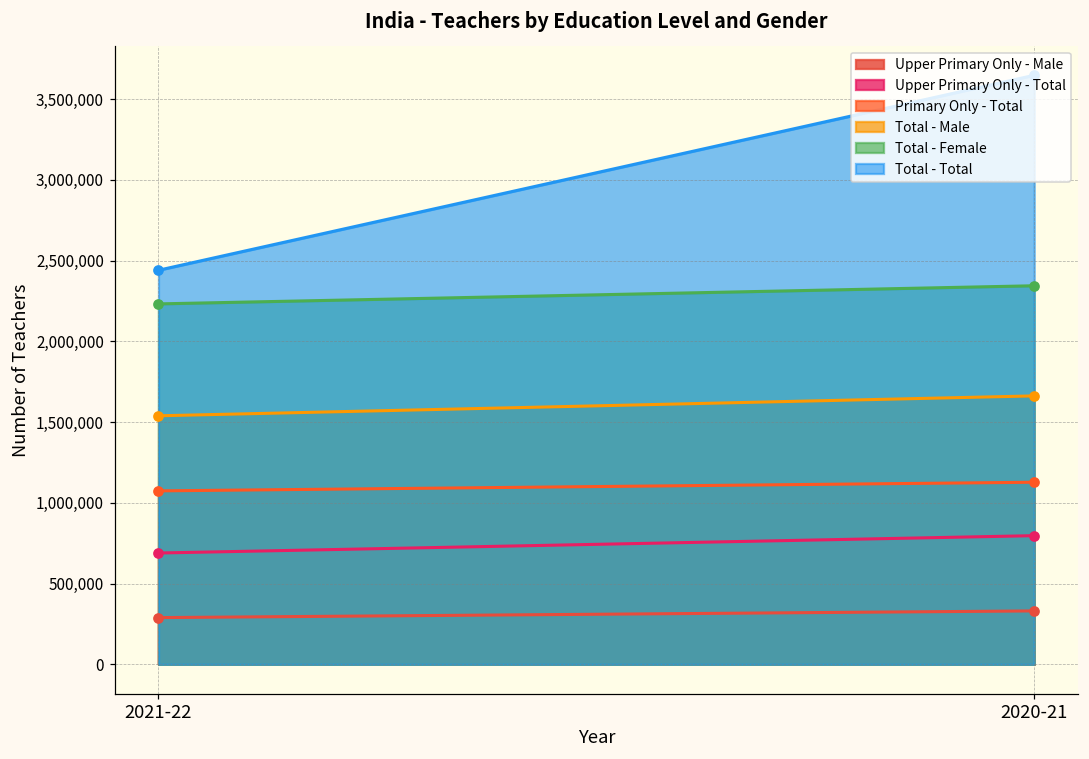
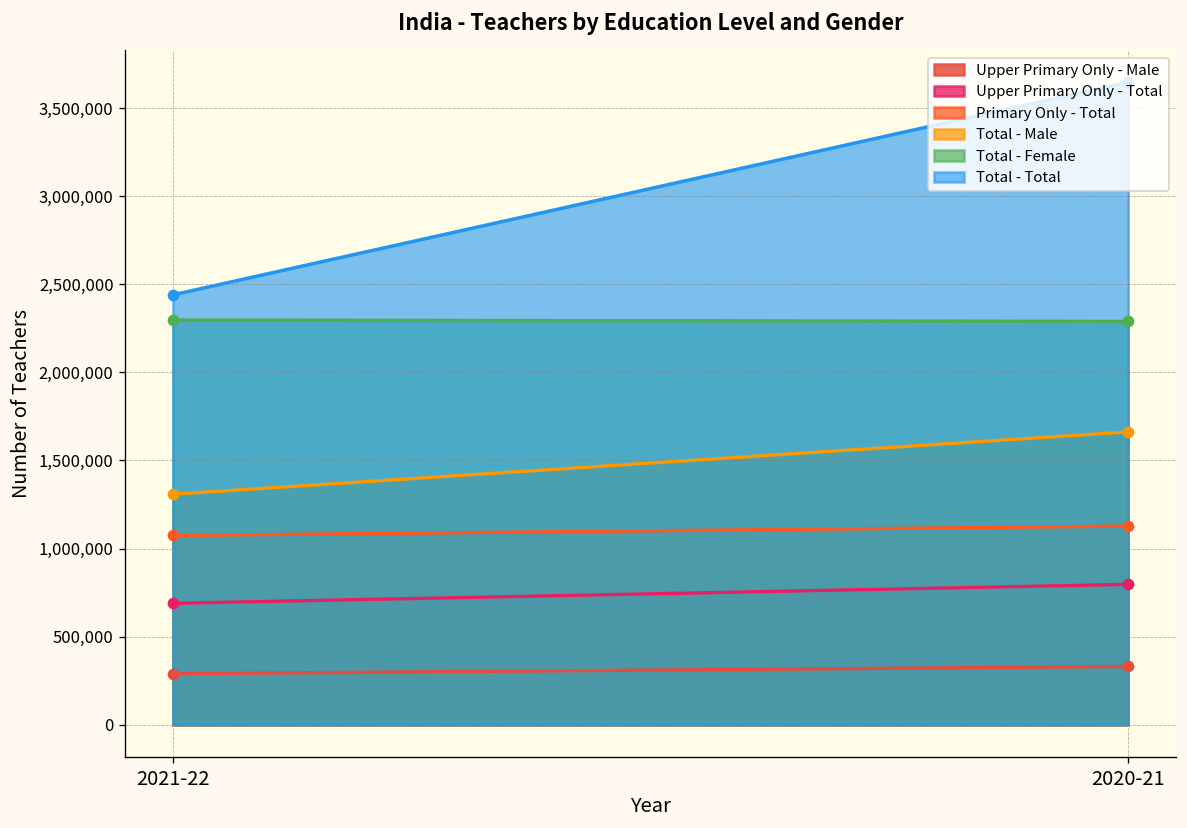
  {
    "Upper Primary Only - Total": {
      "2021-22": "690,000",
      "2020-21": "800,000"
    },
    "Total - Male": {
-     "2021-22": "1,540,000",
+     "2021-22": "1,310,000",
      "2020-21": "1,660,000"
    },
    "Total - Female": {
-     "2021-22": "2,230,000",
-     "2020-21": "2,340,000"
+     "2021-22": "2,300,000",
+     "2020-21": "2,290,000"
    },
    "Total - Total": {
      "2021-22": "2,440,000"
    }
  }
